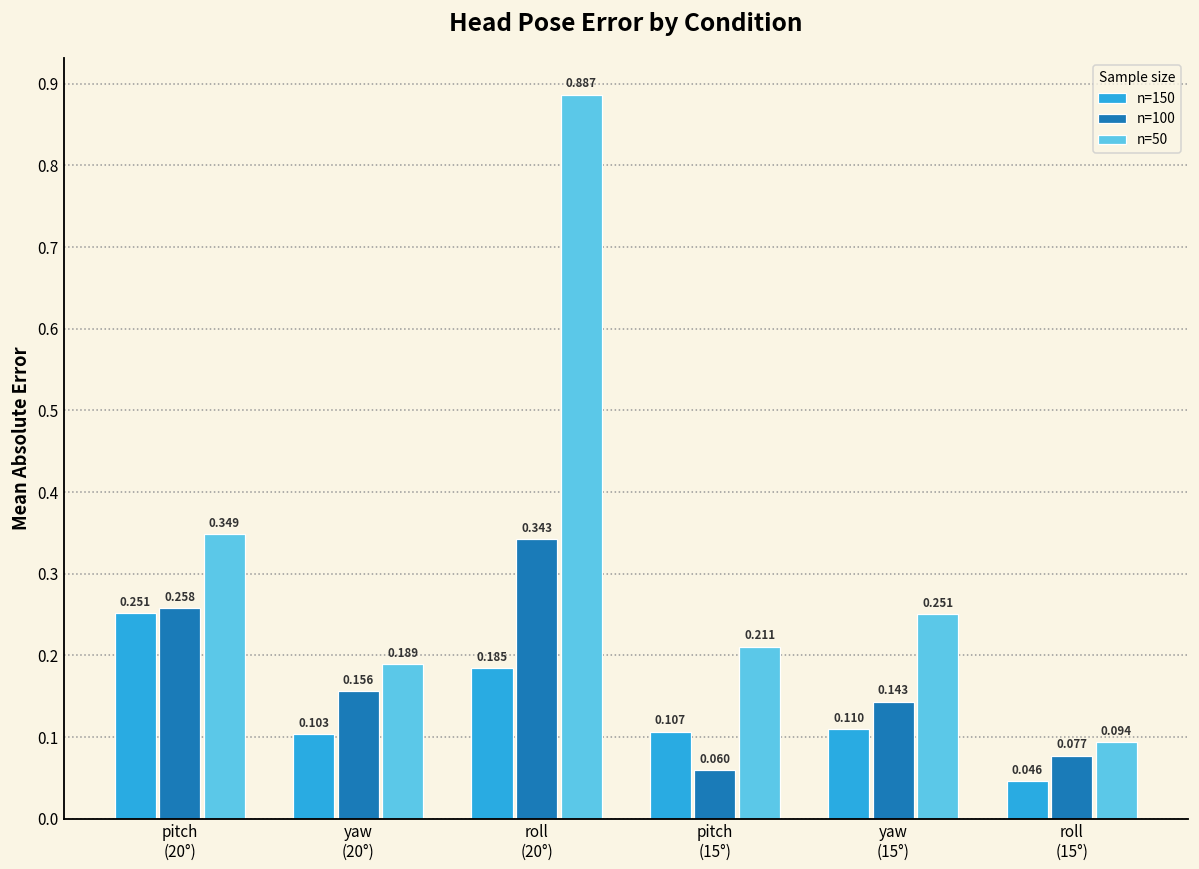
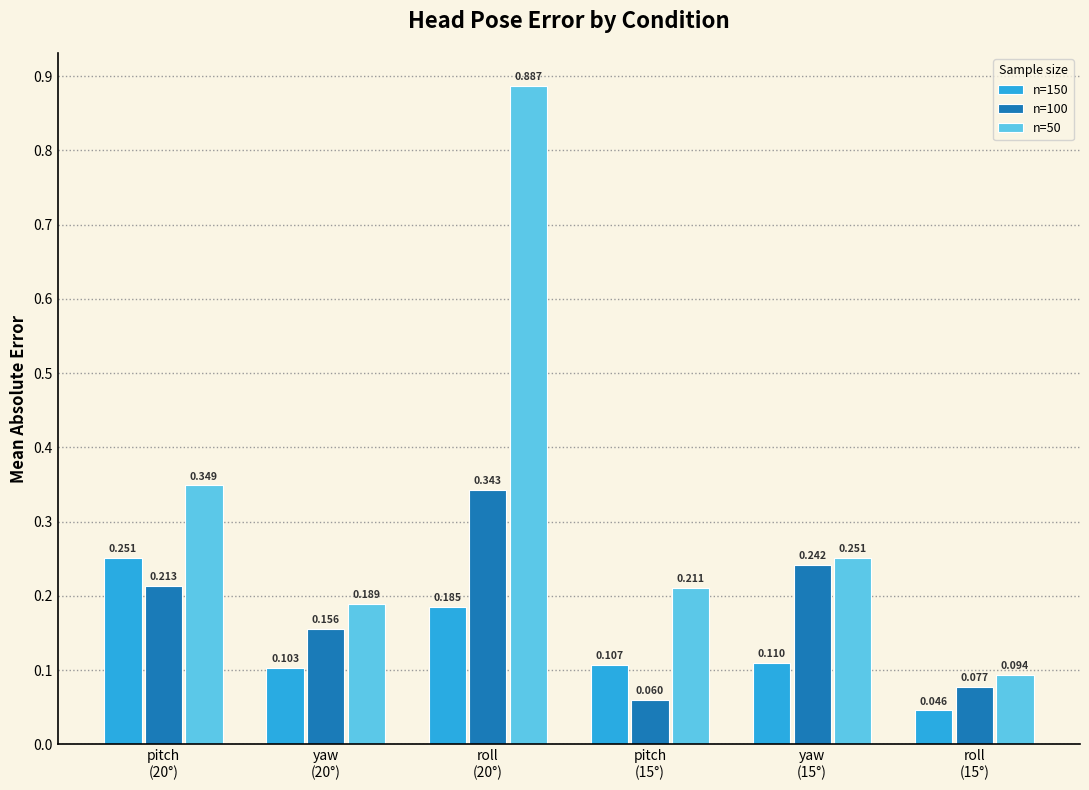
  {
    "n=100": {
-     "pitch (20°)": 0.258,
+     "pitch (20°)": 0.213,
      "yaw (20°)": 0.156,
      "roll (20°)": 0.343,
      "pitch (15°)": 0.060,
-     "yaw (15°)": 0.143,
+     "yaw (15°)": 0.242,
      "roll (15°)": 0.077
    }
  }
